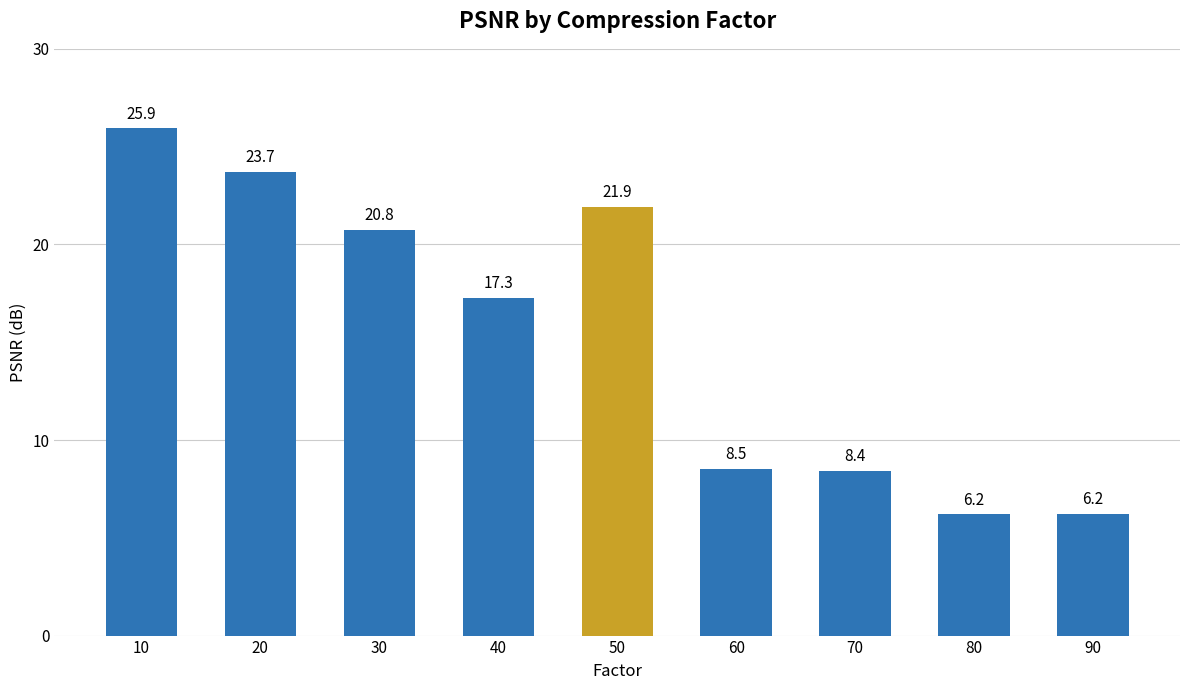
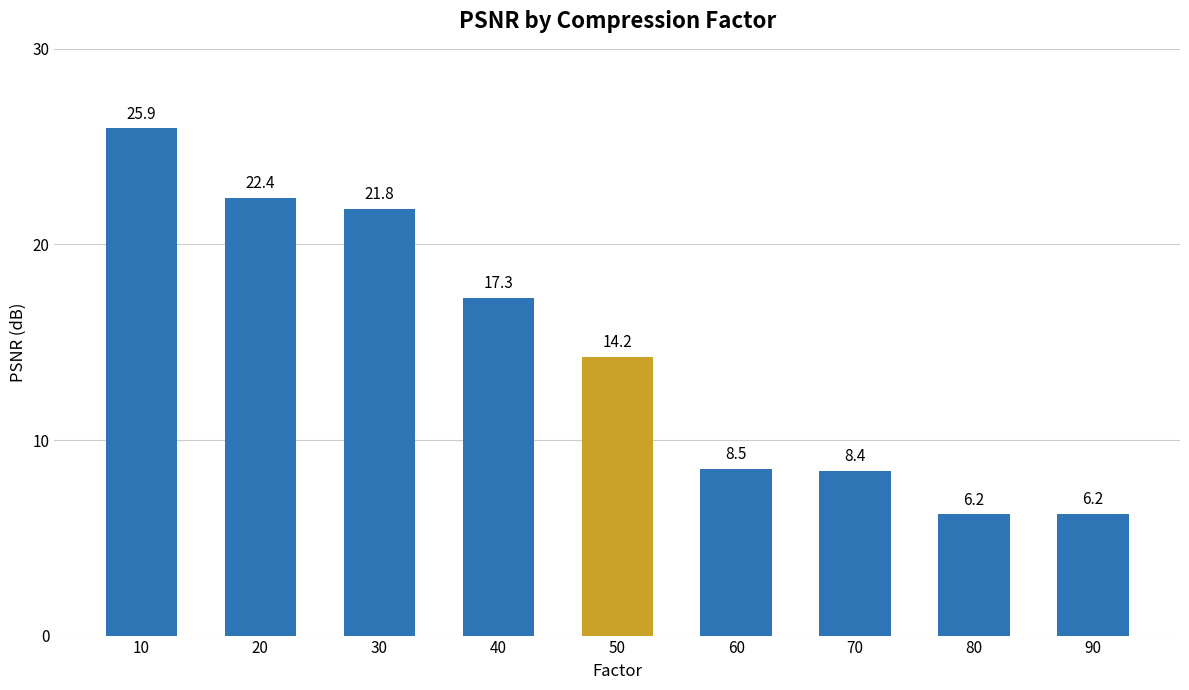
  {
    "10": 25.9,
-   "20": 23.7,
-   "30": 20.8,
+   "20": 22.4,
+   "30": 21.8,
    "40": 17.3,
-   "50": 21.9,
+   "50": 14.2,
    "60": 8.5,
    "70": 8.4,
    "80": 6.2,
    "90": 6.2
  }
